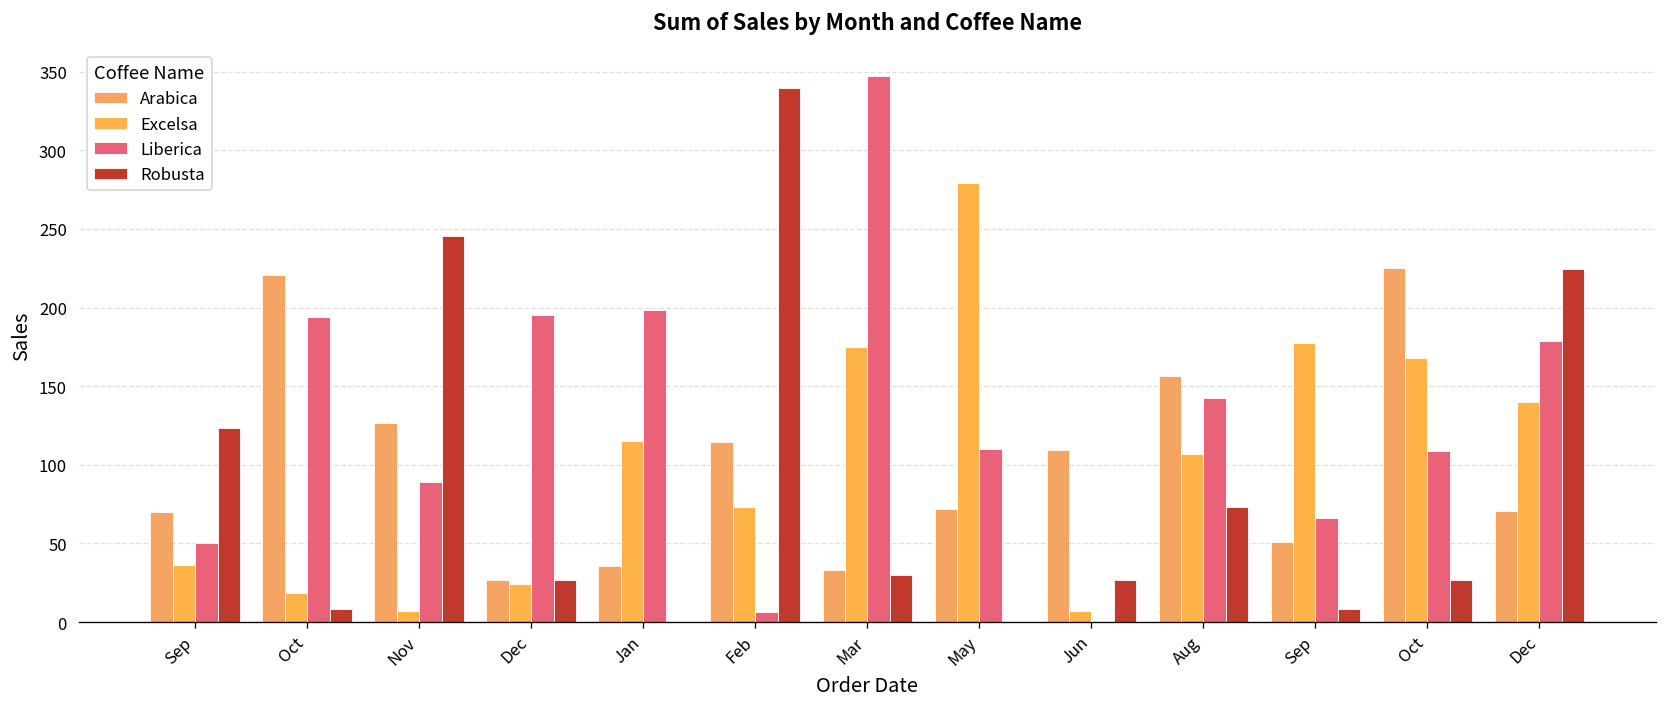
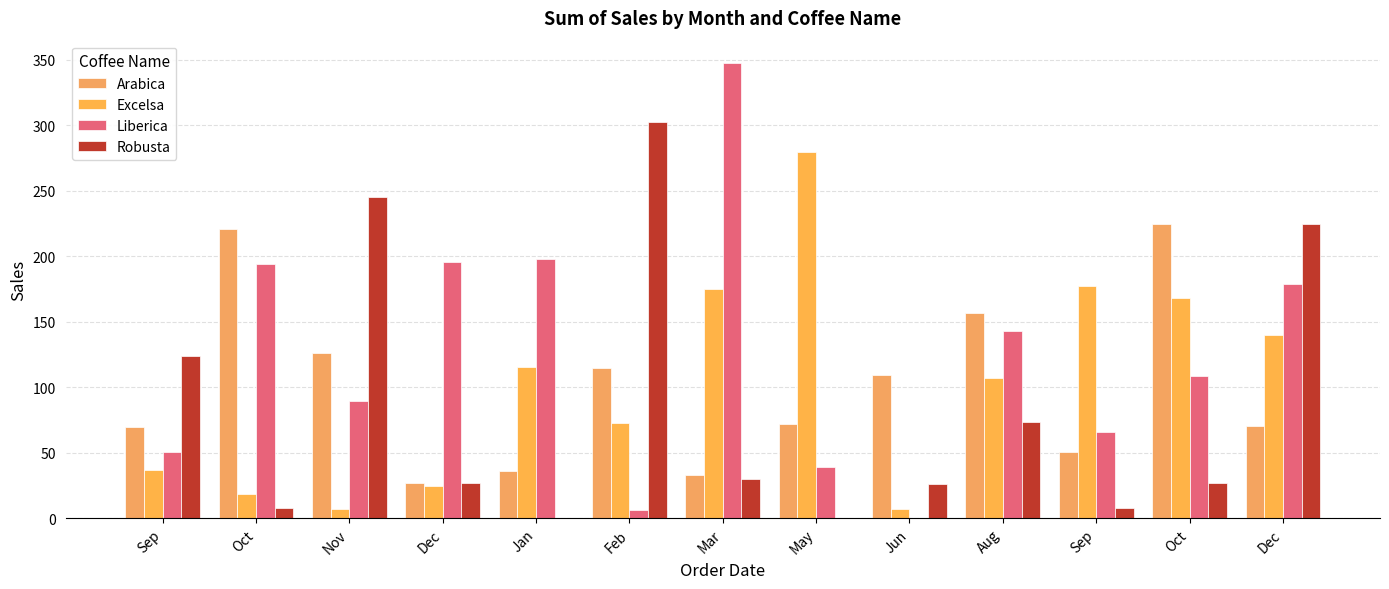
  {
    "Liberica": {
      "Nov": 89,
      "Jan": 198,
      "Feb": 6,
      "Mar": 347,
-     "May": 110,
+     "May": 39,
      "Jun": 0,
      "Aug": 142
    },
    "Robusta": {
      "Nov": 245,
      "Jan": 0,
-     "Feb": 340,
+     "Feb": 303,
      "Mar": 30,
      "May": 0,
      "Jun": 26,
      "Aug": 73
    }
  }
